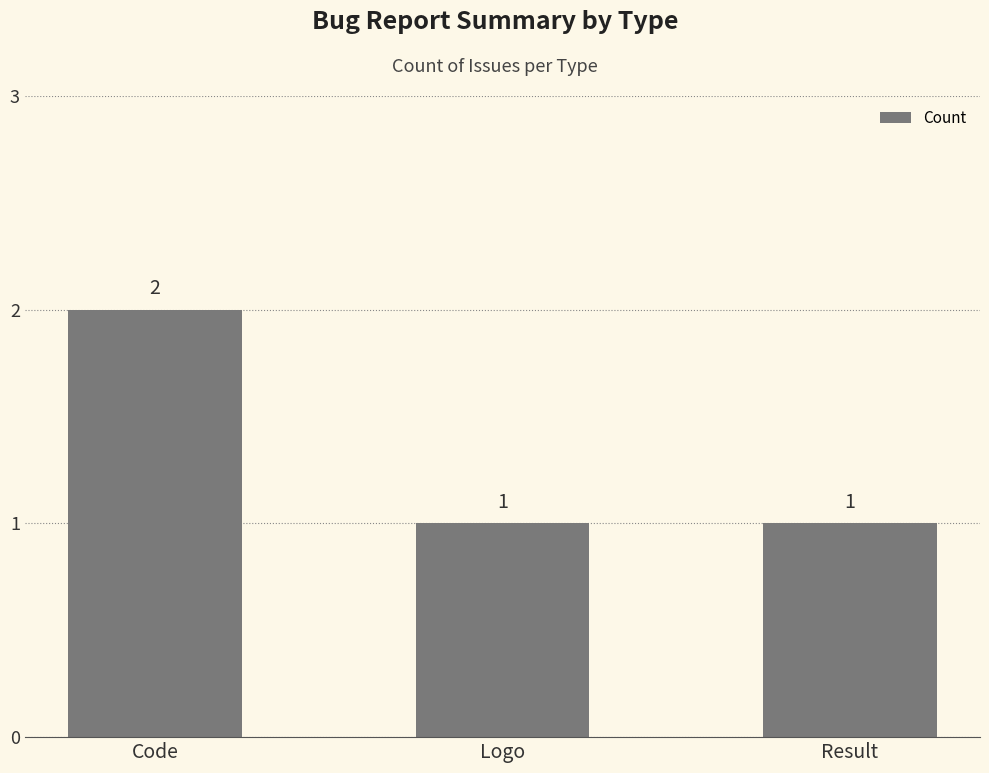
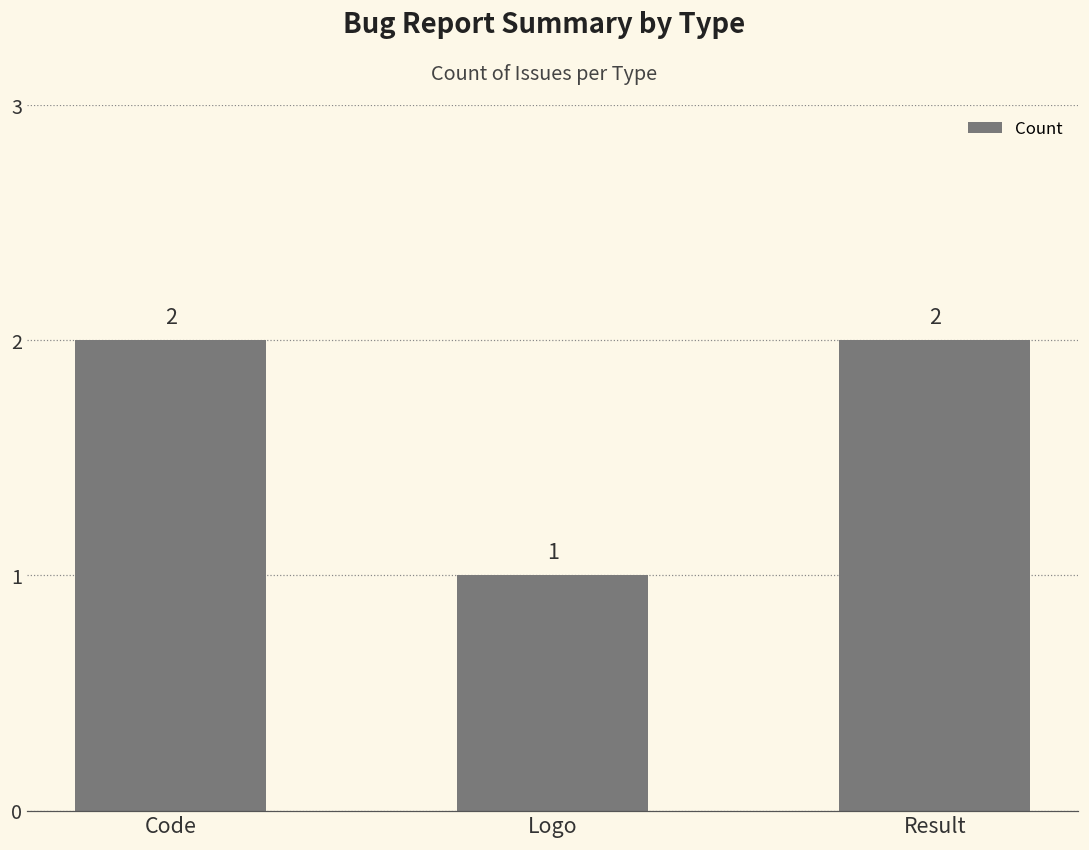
  {
    "Code": 2,
    "Logo": 1,
-   "Result": 1
+   "Result": 2
  }
